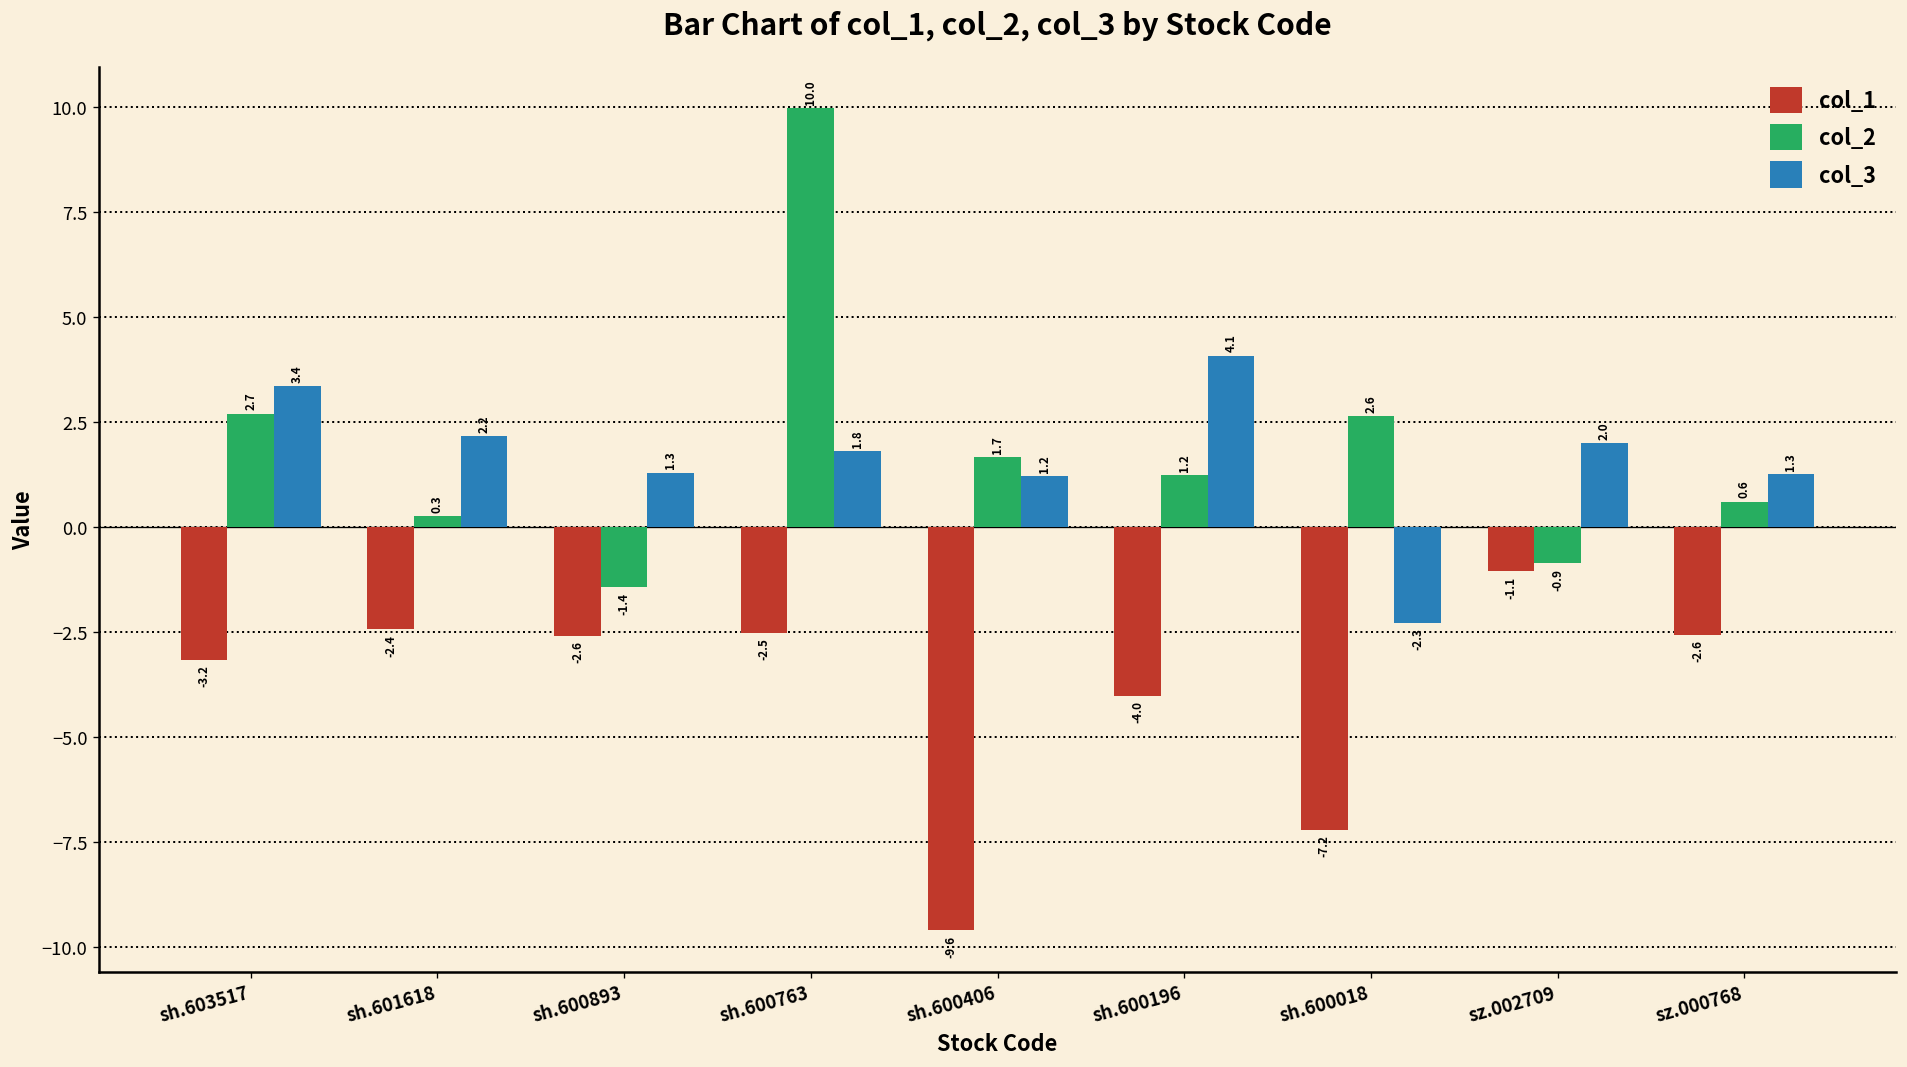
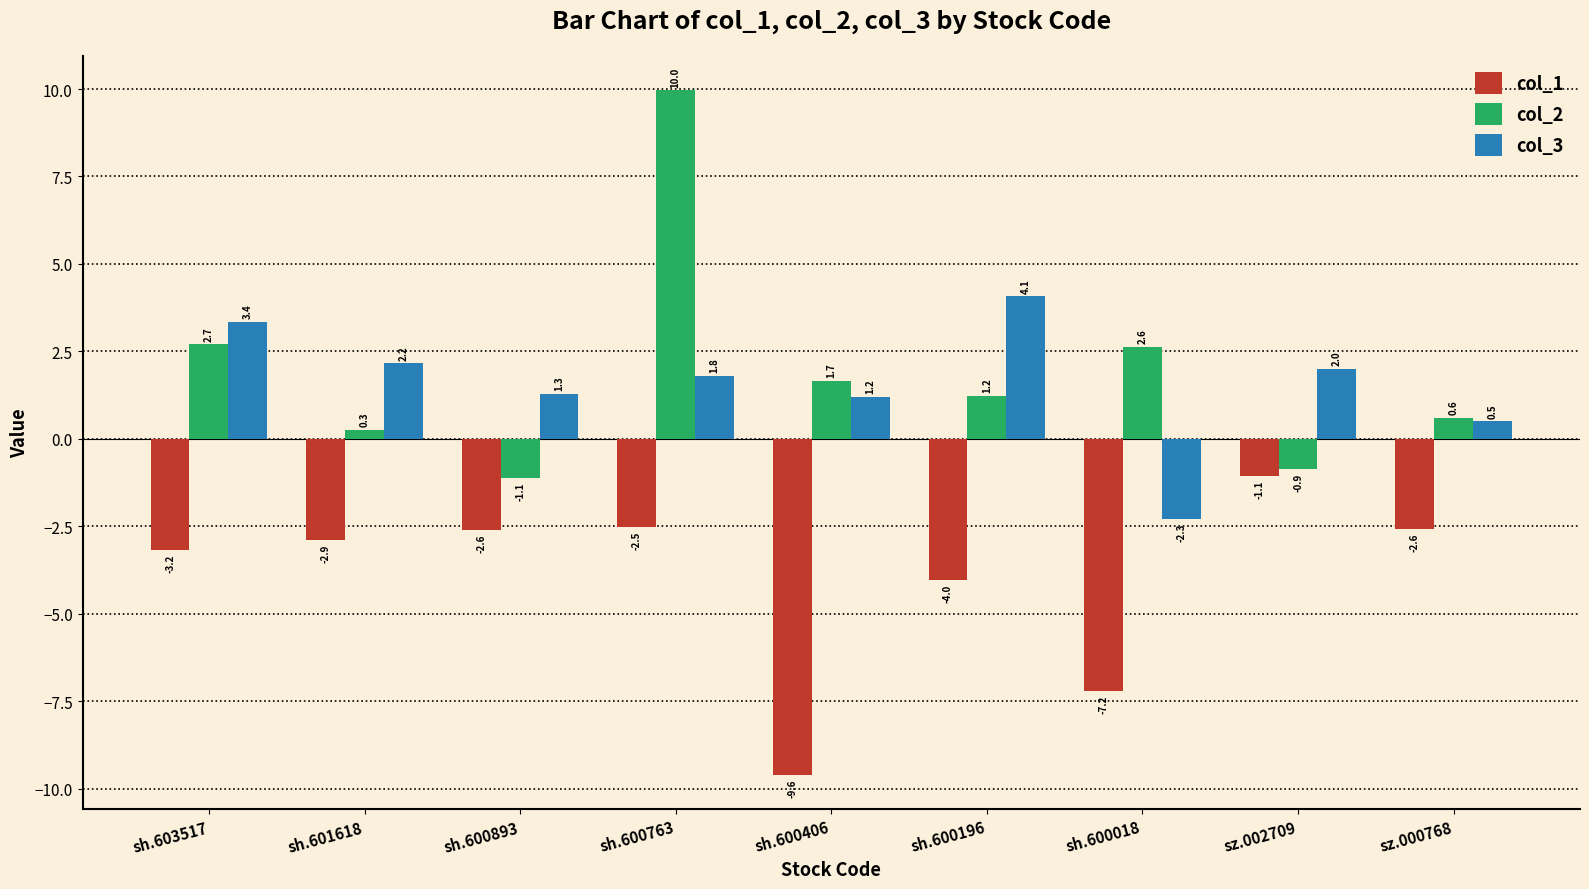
  {
    "col_1": {
      "sh.603517": -3.2,
-     "sh.601618": -2.4,
+     "sh.601618": -2.9,
      "sh.600893": -2.6,
      "sh.600763": -2.5,
      "sh.600406": -9.6,
      "sh.600196": -4.0,
      "sh.600018": -7.2,
      "sz.002709": -1.1,
      "sz.000768": -2.6
    },
    "col_2": {
      "sh.603517": 2.7,
      "sh.601618": 0.3,
-     "sh.600893": -1.4,
+     "sh.600893": -1.1,
      "sh.600763": 10.0,
      "sh.600406": 1.7,
      "sh.600196": 1.2,
      "sh.600018": 2.6,
      "sz.002709": -0.9,
      "sz.000768": 0.6
    },
    "col_3": {
      "sh.603517": 3.4,
      "sh.601618": 2.2,
      "sh.600893": 1.3,
      "sh.600763": 1.8,
      "sh.600406": 1.2,
      "sh.600196": 4.1,
      "sh.600018": -2.3,
      "sz.002709": 2.0,
-     "sz.000768": 1.3
+     "sz.000768": 0.5
    }
  }
